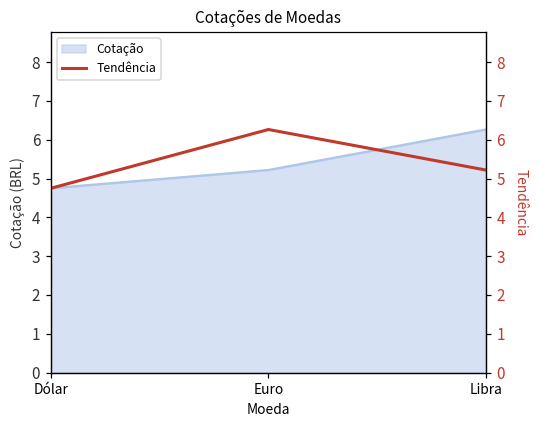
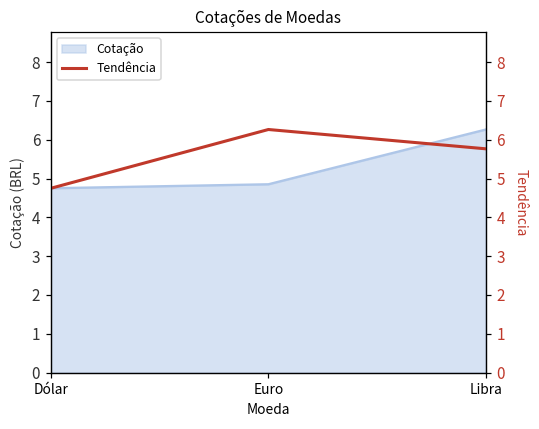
  {
    "Cotação": {
      "Dólar": 4.7,
-     "Euro": 5.2,
+     "Euro": 4.9,
      "Libra": 6.3
    },
    "Tendência": {
      "Dólar": 4.7,
      "Euro": 6.3,
-     "Libra": 5.2
+     "Libra": 5.8
    }
  }
